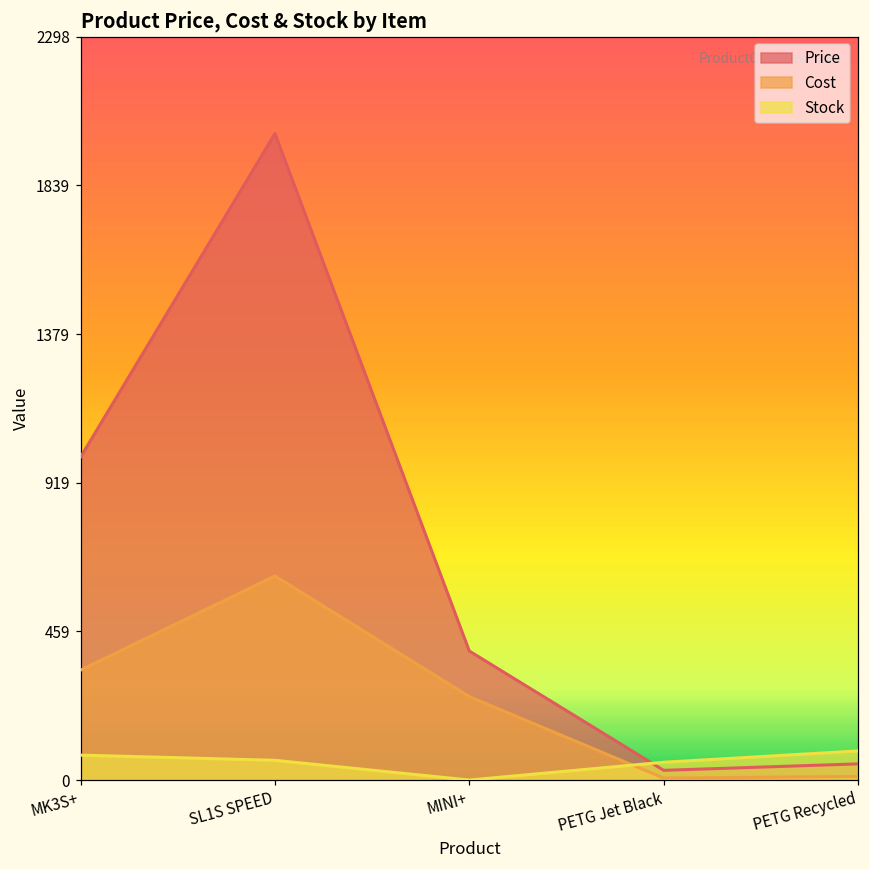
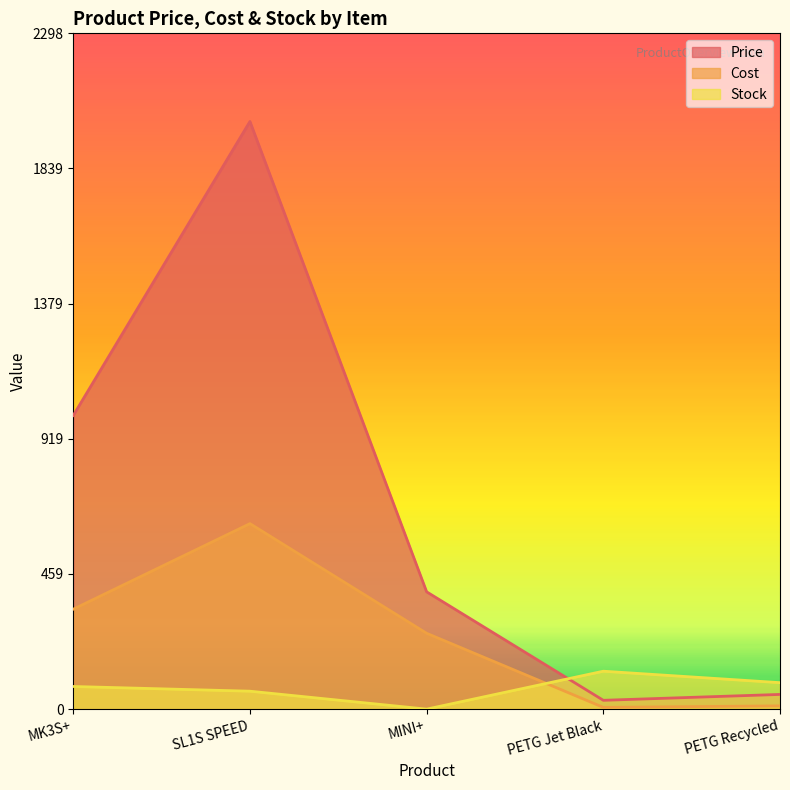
  {
    "Price": {
      "MK3S+": 1000,
      "SL1S SPEED": 2000,
      "MINI+": 400,
      "PETG Jet Black": 30,
      "PETG Recycled": 50
    },
    "Cost": {
      "MK3S+": 340,
      "SL1S SPEED": 630,
      "MINI+": 260,
      "PETG Jet Black": 10,
      "PETG Recycled": 10
    },
    "Stock": {
      "MK3S+": 80,
      "SL1S SPEED": 60,
      "MINI+": 0,
-     "PETG Jet Black": 60,
+     "PETG Jet Black": 130,
      "PETG Recycled": 90
    }
  }
